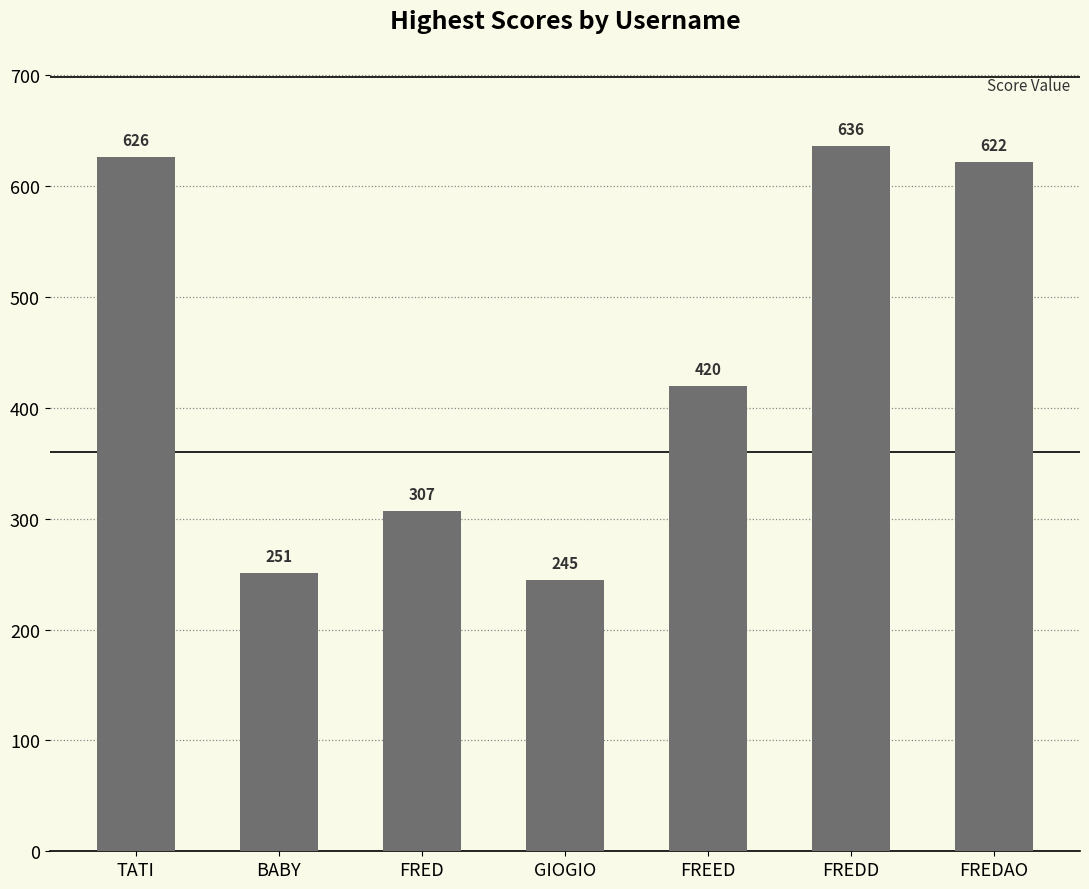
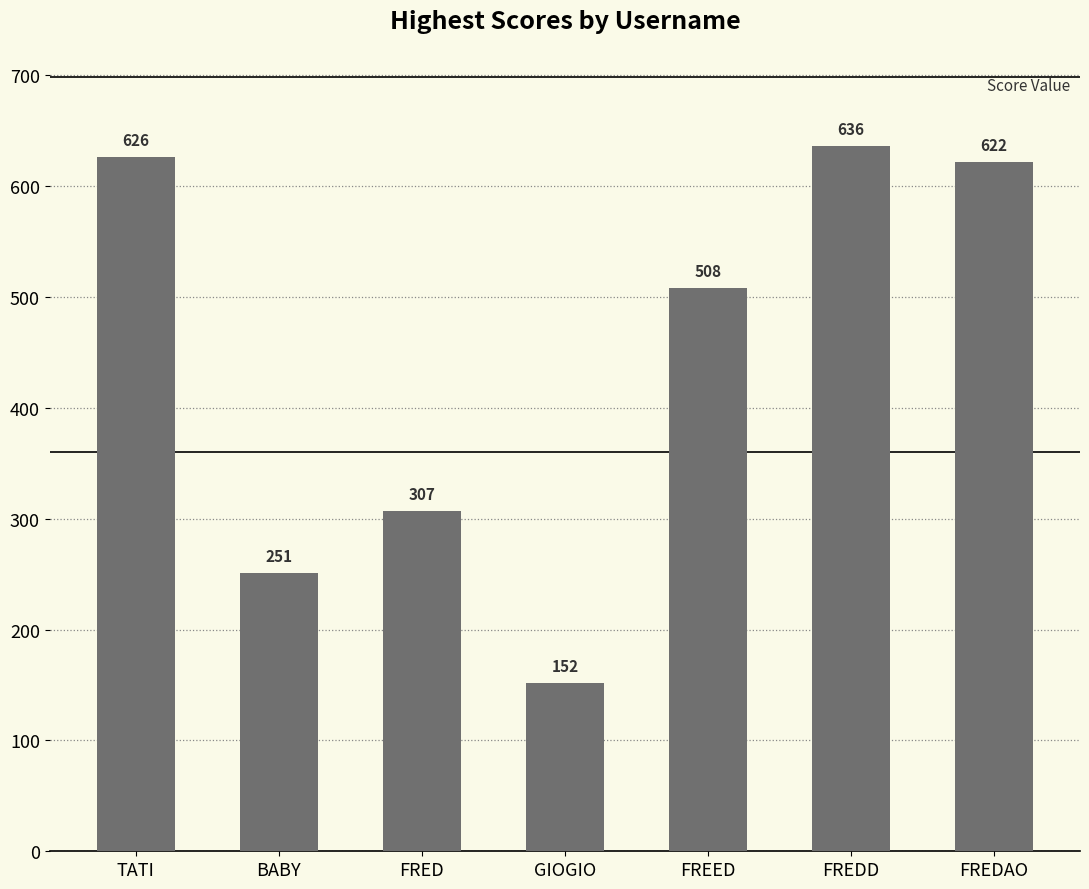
  {
    "TATI": 626,
    "BABY": 251,
    "FRED": 307,
-   "GIOGIO": 245,
-   "FREED": 420,
+   "GIOGIO": 152,
+   "FREED": 508,
    "FREDD": 636,
    "FREDAO": 622
  }
